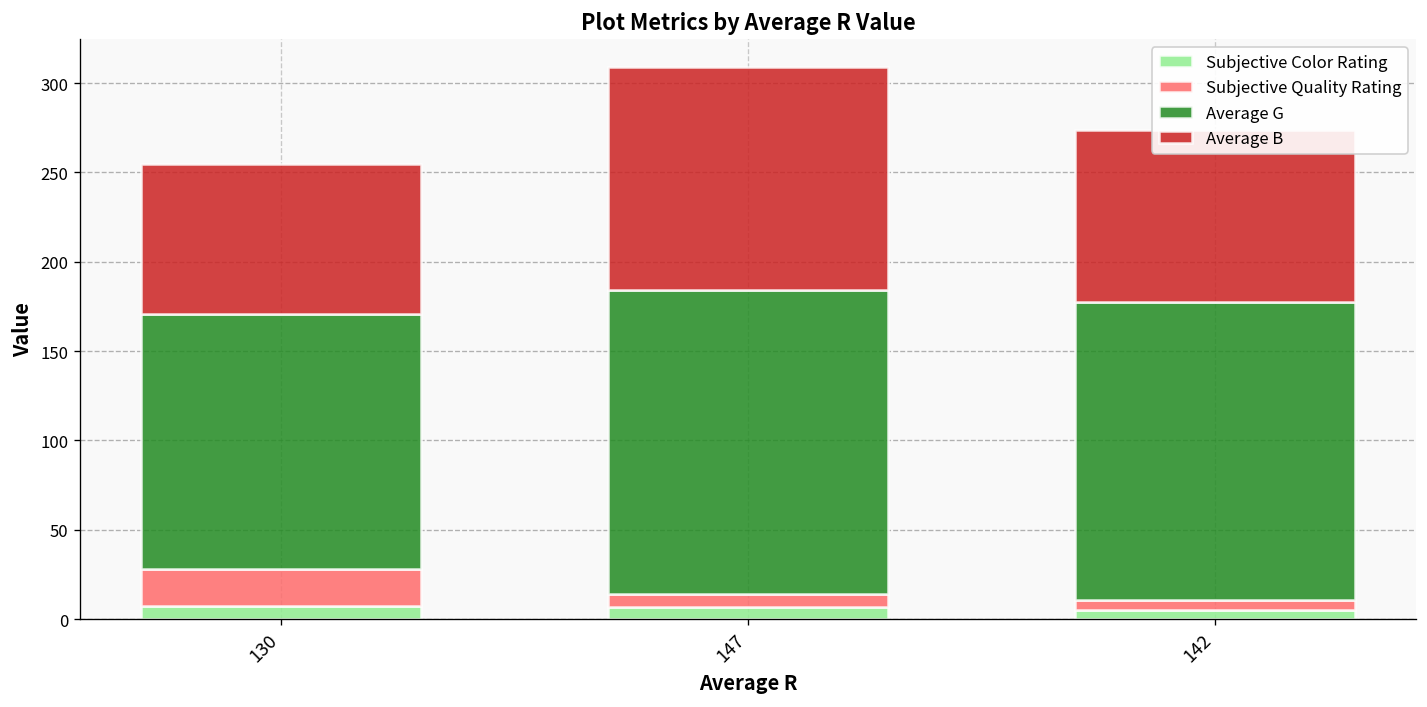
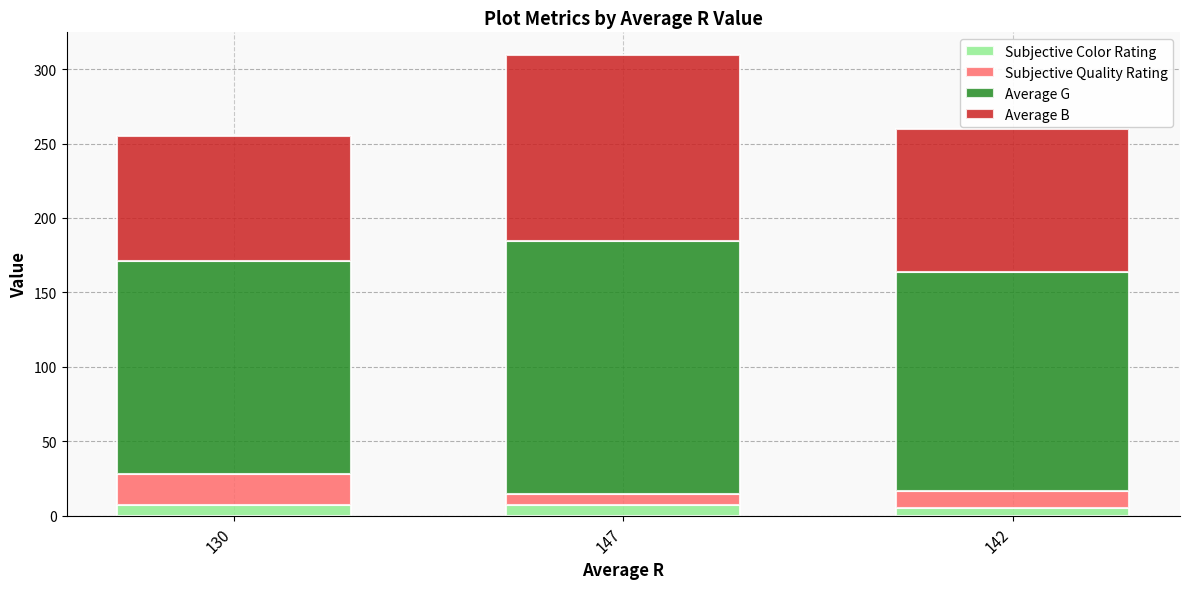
  {
    "Subjective Color Rating": {
      "130": 8,
      "147": 7,
      "142": 5
    },
    "Subjective Quality Rating": {
      "130": 20,
      "147": 7,
-     "142": 5
+     "142": 11
    },
    "Average G": {
      "130": 143,
      "147": 170,
-     "142": 167
+     "142": 147
    },
    "Average B": {
      "130": 84,
      "147": 125
    }
  }
